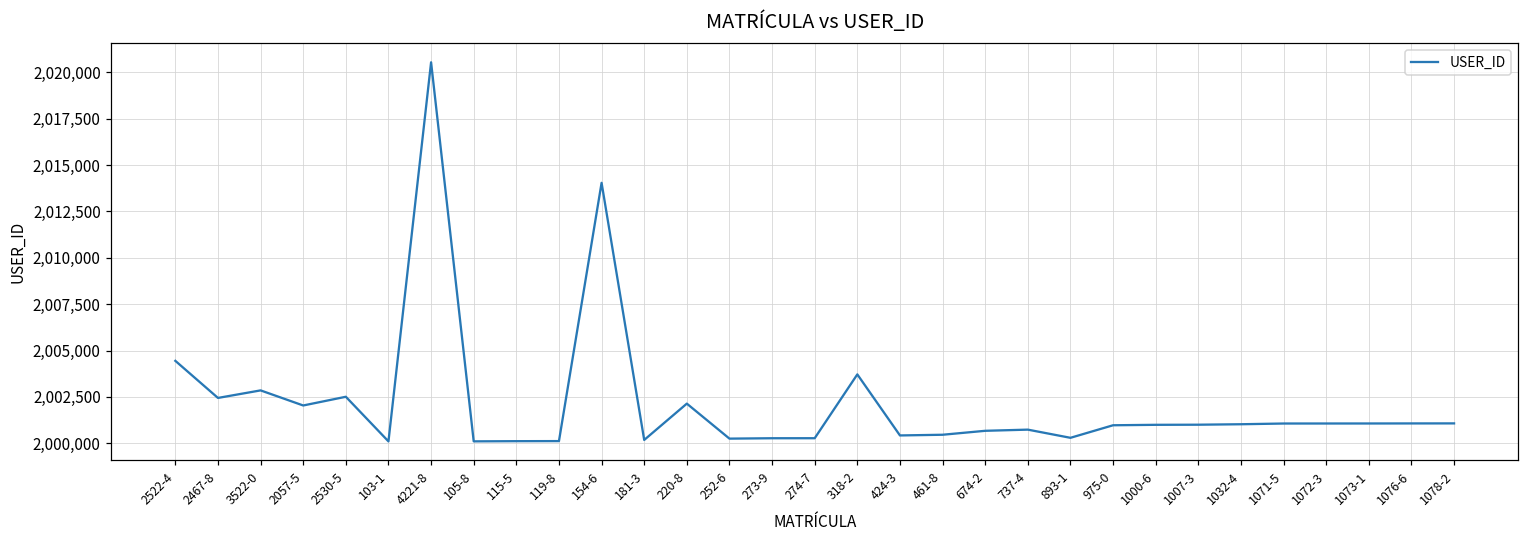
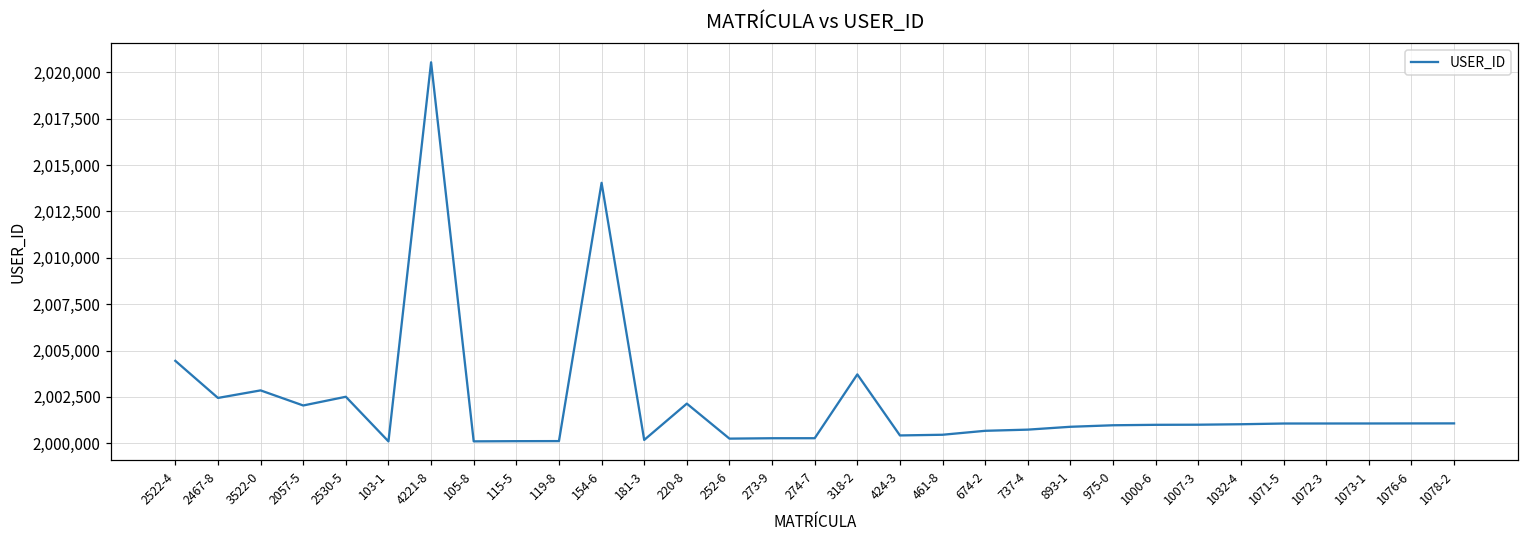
  {
    "2522-4": "2,004,400",
    "2467-8": "2,002,400",
    "3522-0": "2,002,800",
    "2057-5": "2,002,000",
    "2530-5": "2,002,500",
    "103-1": "2,000,100",
    "4221-8": "2,020,500",
    "105-8": "2,000,100",
    "115-5": "2,000,100",
    "119-8": "2,000,100",
    "154-6": "2,014,000",
    "181-3": "2,000,200",
    "220-8": "2,002,100",
    "252-6": "2,000,200",
    "273-9": "2,000,300",
    "274-7": "2,000,300",
    "318-2": "2,003,700",
    "424-3": "2,000,400",
    "461-8": "2,000,500",
    "674-2": "2,000,700",
    "737-4": "2,000,700",
-   "893-1": "2,000,300",
+   "893-1": "2,000,900",
    "975-0": "2,001,000",
    "1000-6": "2,001,000",
    "1007-3": "2,001,000",
    "1032-4": "2,001,000",
    "1071-5": "2,001,100",
    "1072-3": "2,001,100",
    "1073-1": "2,001,100",
    "1076-6": "2,001,100",
    "1078-2": "2,001,100"
  }
